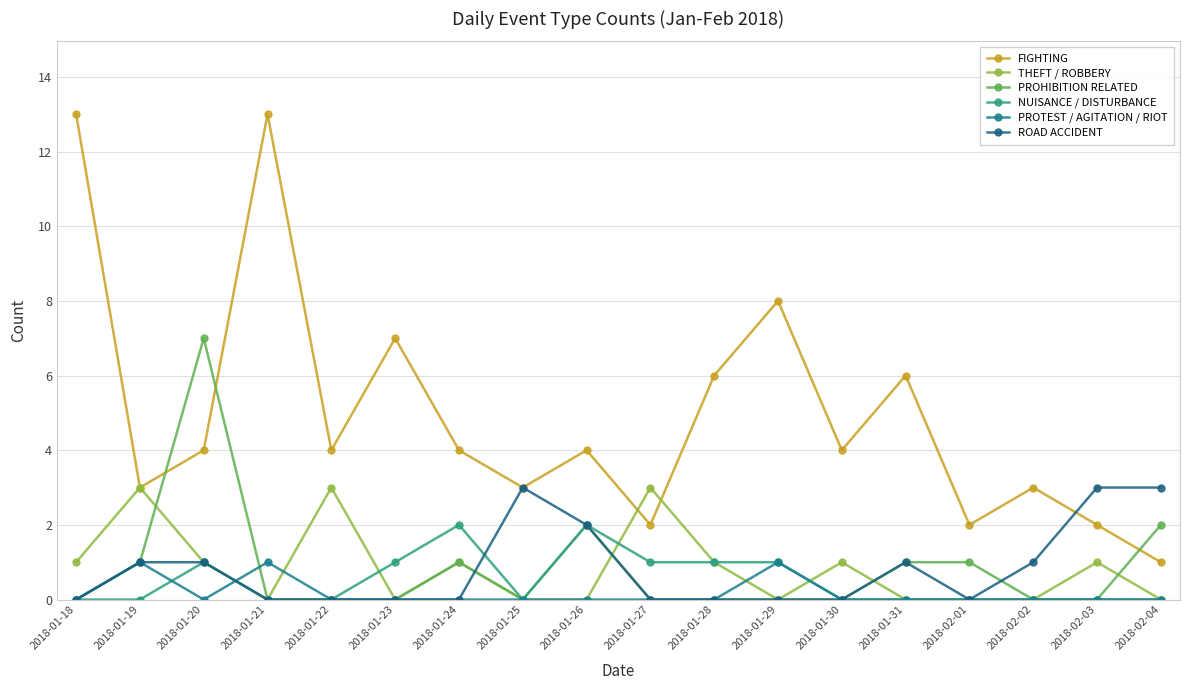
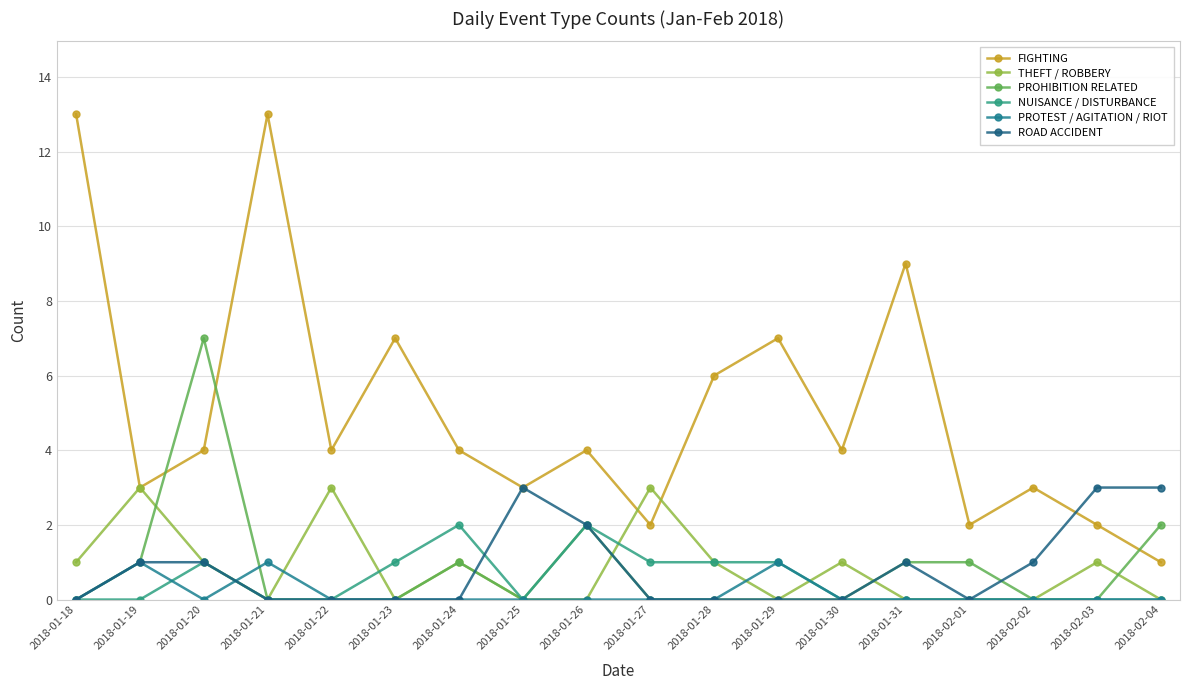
  {
    "FIGHTING": {
      "2018-01-18": 13,
      "2018-01-20": 4,
      "2018-01-21": 13,
      "2018-01-22": 4,
      "2018-01-23": 7,
      "2018-01-24": 4,
      "2018-01-26": 4,
      "2018-01-27": 2,
      "2018-01-28": 6,
-     "2018-01-29": 8,
+     "2018-01-29": 7,
      "2018-01-30": 4,
-     "2018-01-31": 6,
+     "2018-01-31": 9,
      "2018-02-01": 2,
      "2018-02-02": 3,
      "2018-02-03": 2,
      "2018-02-04": 1
    }
  }
